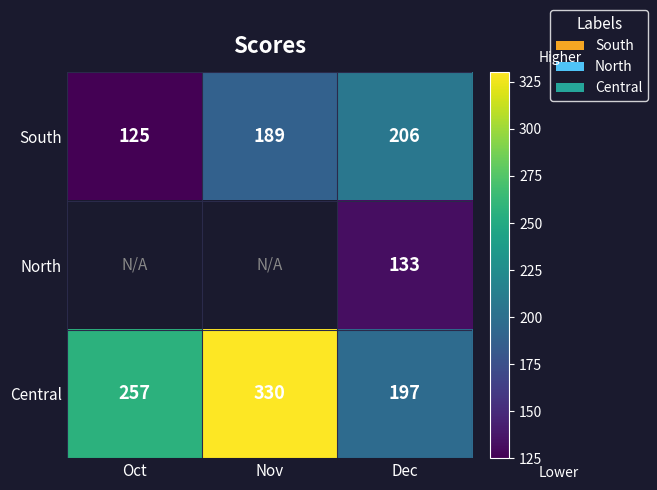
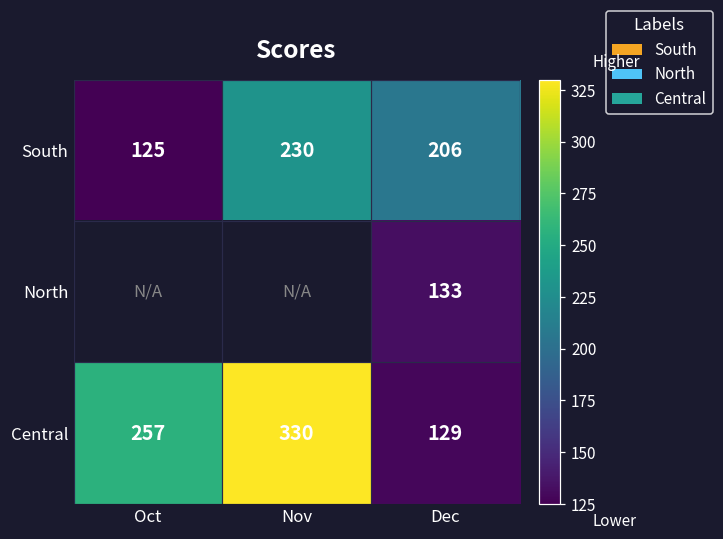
  {
    "South": {
      "Oct": 125,
-     "Nov": 189,
+     "Nov": 230,
      "Dec": 206
    },
    "North": {
      "Dec": 133
    },
    "Central": {
      "Oct": 257,
      "Nov": 330,
-     "Dec": 197
+     "Dec": 129
    }
  }
